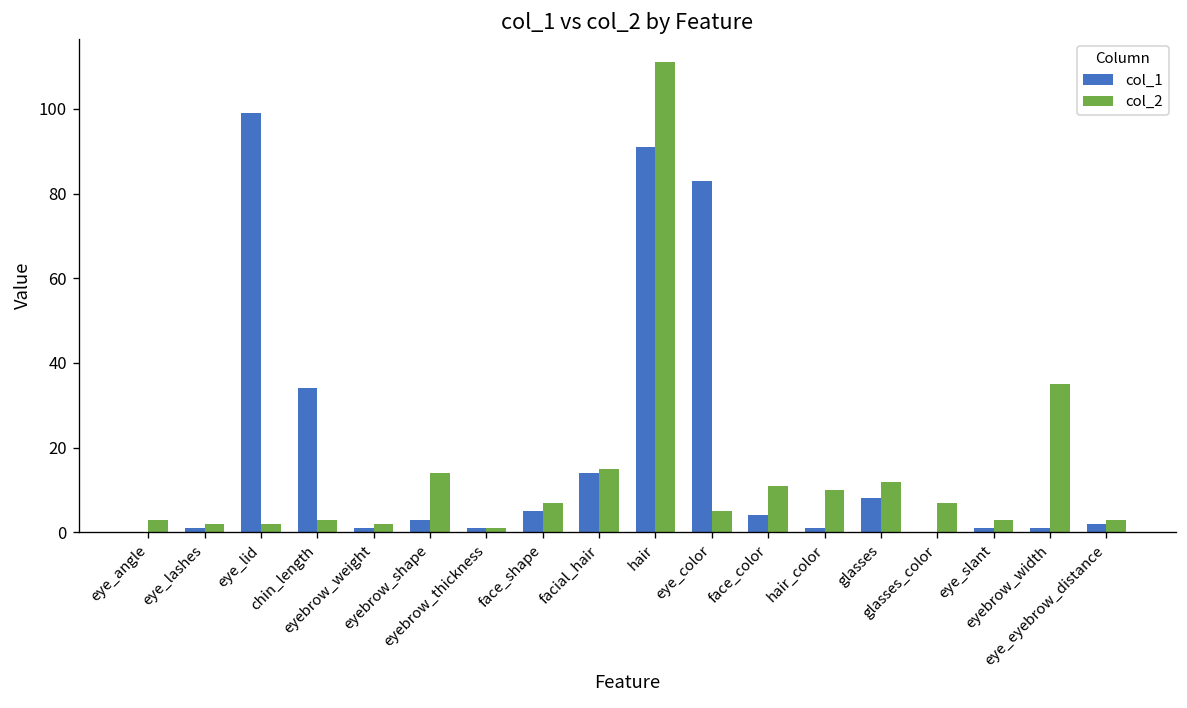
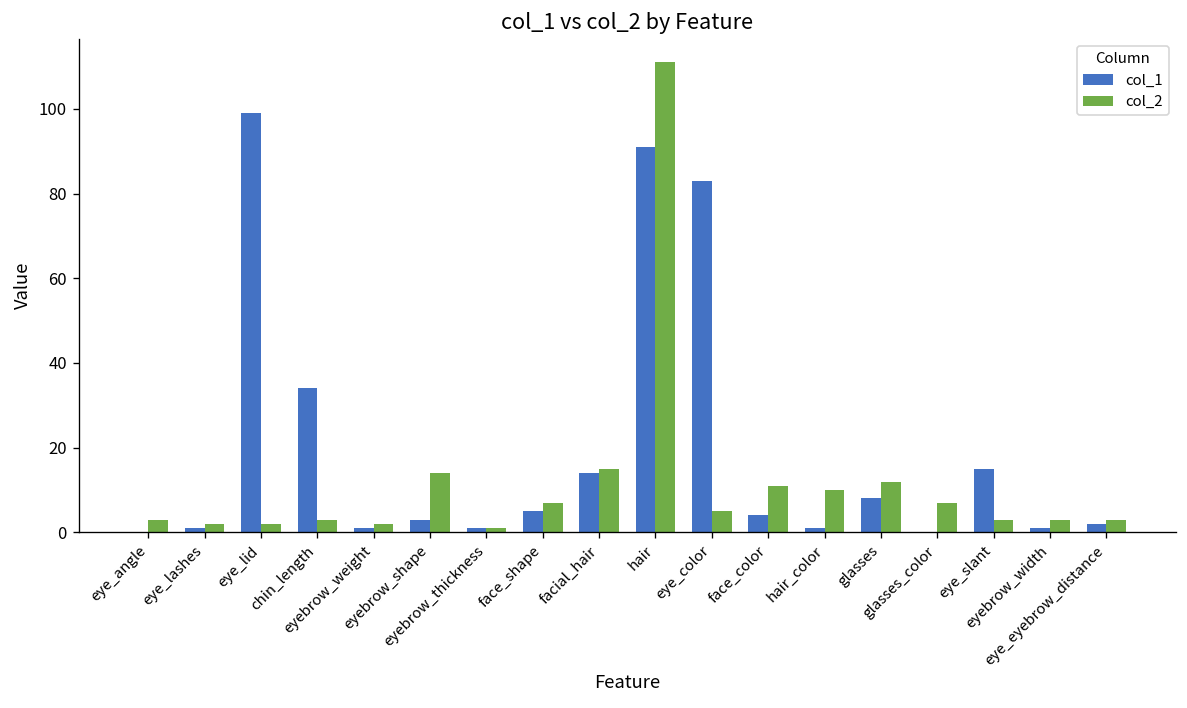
  {
    "col_1": {
      "eye_angle": 0,
      "eye_lashes": 1,
      "eye_lid": 99,
      "chin_length": 34,
      "eyebrow_weight": 1,
      "eyebrow_shape": 3,
      "eyebrow_thickness": 1,
      "face_shape": 5,
      "facial_hair": 14,
      "hair": 91,
      "eye_color": 83,
      "face_color": 4,
      "hair_color": 1,
      "glasses": 8,
      "glasses_color": 0,
-     "eye_slant": 1,
+     "eye_slant": 15,
      "eyebrow_width": 1,
      "eye_eyebrow_distance": 2
    },
    "col_2": {
      "eye_angle": 3,
      "eye_lashes": 2,
      "eye_lid": 2,
      "chin_length": 3,
      "eyebrow_weight": 2,
      "eyebrow_shape": 14,
      "eyebrow_thickness": 1,
      "face_shape": 7,
      "facial_hair": 15,
      "hair": 111,
      "eye_color": 5,
      "face_color": 11,
      "hair_color": 10,
      "glasses": 12,
      "glasses_color": 7,
      "eye_slant": 3,
-     "eyebrow_width": 35,
+     "eyebrow_width": 3,
      "eye_eyebrow_distance": 3
    }
  }
